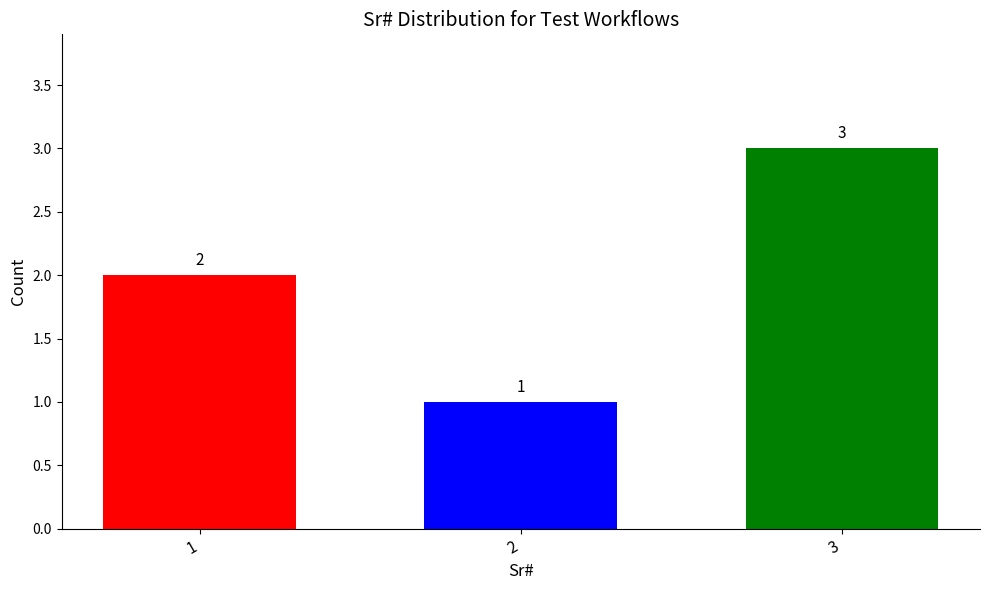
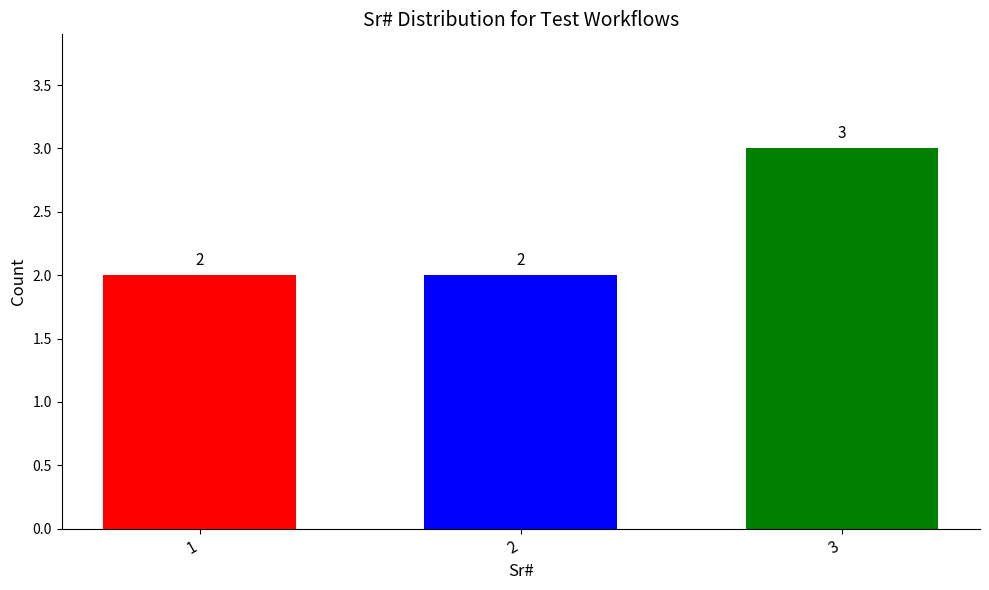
  {
    "1": 2,
-   "2": 1,
+   "2": 2,
    "3": 3
  }
